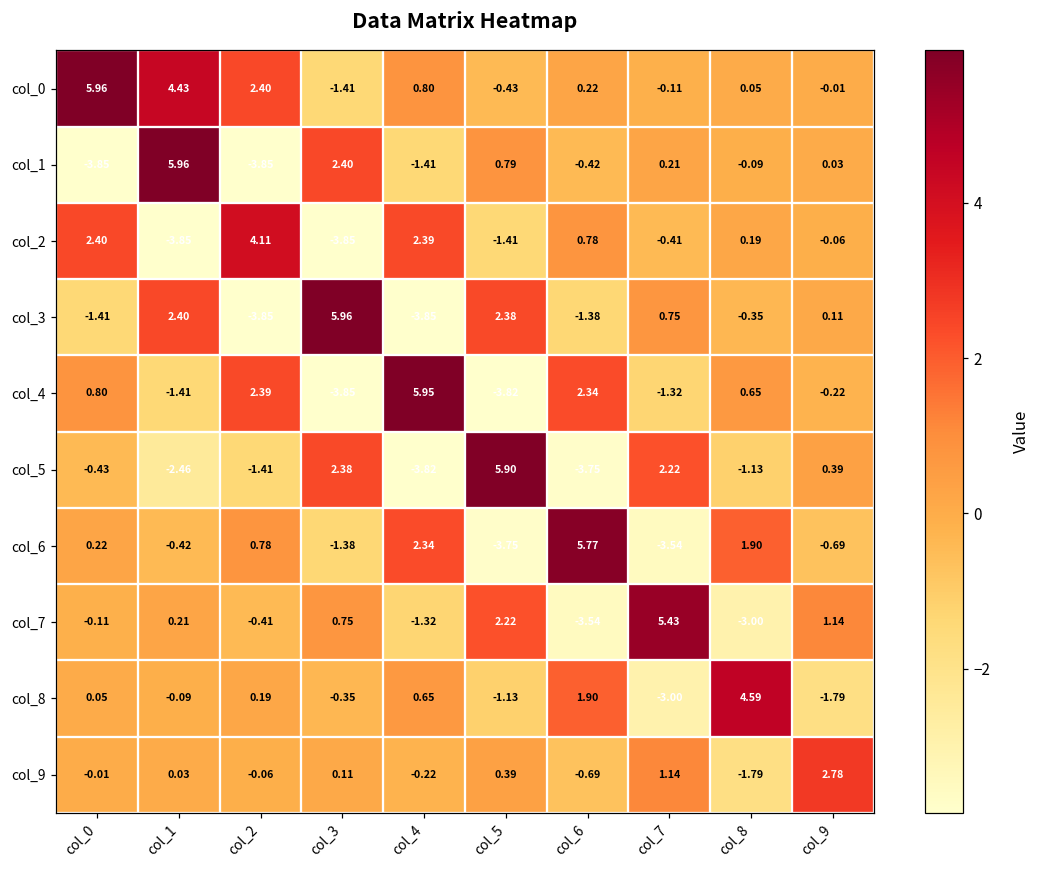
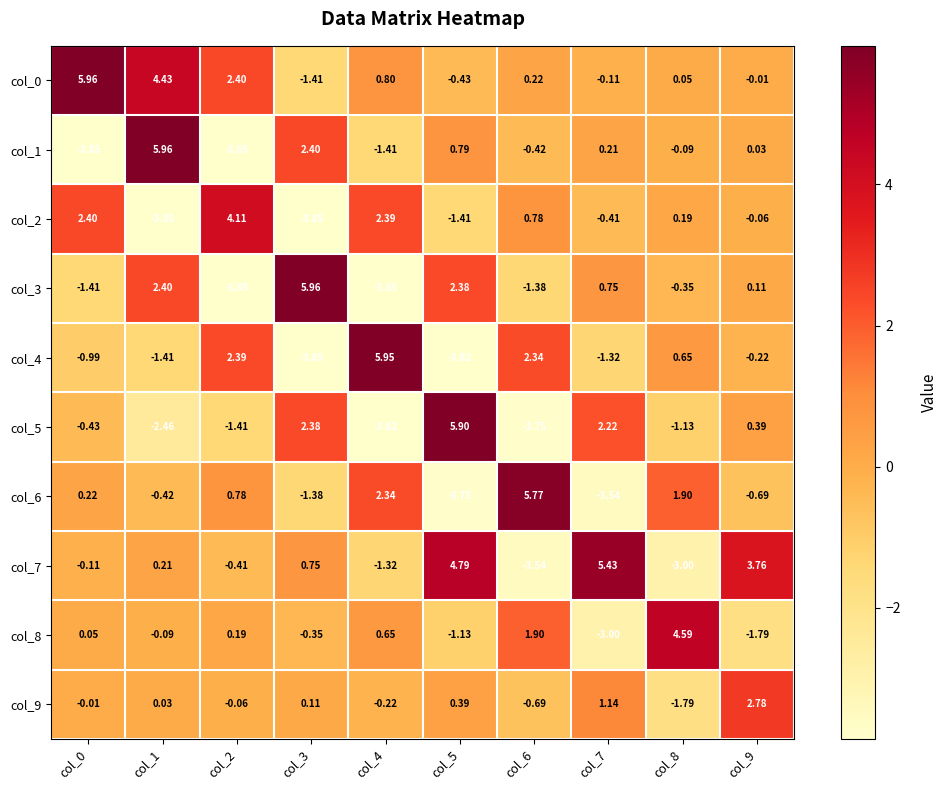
  {
    "col_0": {
      "col_0": 5.96,
      "col_1": 4.43,
      "col_2": 2.40,
      "col_3": -1.41,
      "col_4": 0.80,
      "col_5": -0.43,
      "col_6": 0.22,
      "col_7": -0.11,
      "col_8": 0.05,
      "col_9": -0.01
    },
    "col_1": {
      "col_0": -3.85,
      "col_1": 5.96,
      "col_2": -3.85,
      "col_3": 2.40,
      "col_4": -1.41,
      "col_5": 0.79,
      "col_6": -0.42,
      "col_7": 0.21,
      "col_8": -0.09,
      "col_9": 0.03
    },
    "col_2": {
      "col_0": 2.40,
      "col_1": -3.85,
      "col_2": 4.11,
      "col_3": -3.85,
      "col_4": 2.39,
      "col_5": -1.41,
      "col_6": 0.78,
      "col_7": -0.41,
      "col_8": 0.19,
      "col_9": -0.06
    },
    "col_3": {
      "col_0": -1.41,
      "col_1": 2.40,
      "col_2": -3.85,
      "col_3": 5.96,
      "col_4": -3.85,
      "col_5": 2.38,
      "col_6": -1.38,
      "col_7": 0.75,
      "col_8": -0.35,
      "col_9": 0.11
    },
    "col_4": {
-     "col_0": 0.80,
+     "col_0": -0.99,
      "col_1": -1.41,
      "col_2": 2.39,
      "col_3": -3.85,
      "col_4": 5.95,
      "col_5": -3.82,
      "col_6": 2.34,
      "col_7": -1.32,
      "col_8": 0.65,
      "col_9": -0.22
    },
    "col_5": {
      "col_0": -0.43,
      "col_1": -2.46,
      "col_2": -1.41,
      "col_3": 2.38,
      "col_4": -3.82,
      "col_5": 5.90,
      "col_6": -3.75,
      "col_7": 2.22,
      "col_8": -1.13,
      "col_9": 0.39
    },
    "col_6": {
      "col_0": 0.22,
      "col_1": -0.42,
      "col_2": 0.78,
      "col_3": -1.38,
      "col_4": 2.34,
      "col_5": -3.75,
      "col_6": 5.77,
      "col_7": -3.54,
      "col_8": 1.90,
      "col_9": -0.69
    },
    "col_7": {
      "col_0": -0.11,
      "col_1": 0.21,
      "col_2": -0.41,
      "col_3": 0.75,
      "col_4": -1.32,
-     "col_5": 2.22,
+     "col_5": 4.79,
      "col_6": -3.54,
      "col_7": 5.43,
      "col_8": -3.00,
-     "col_9": 1.14
+     "col_9": 3.76
    },
    "col_8": {
      "col_0": 0.05,
      "col_1": -0.09,
      "col_2": 0.19,
      "col_3": -0.35,
      "col_4": 0.65,
      "col_5": -1.13,
      "col_6": 1.90,
      "col_7": -3.00,
      "col_8": 4.59,
      "col_9": -1.79
    },
    "col_9": {
      "col_0": -0.01,
      "col_1": 0.03,
      "col_2": -0.06,
      "col_3": 0.11,
      "col_4": -0.22,
      "col_5": 0.39,
      "col_6": -0.69,
      "col_7": 1.14,
      "col_8": -1.79,
      "col_9": 2.78
    }
  }
